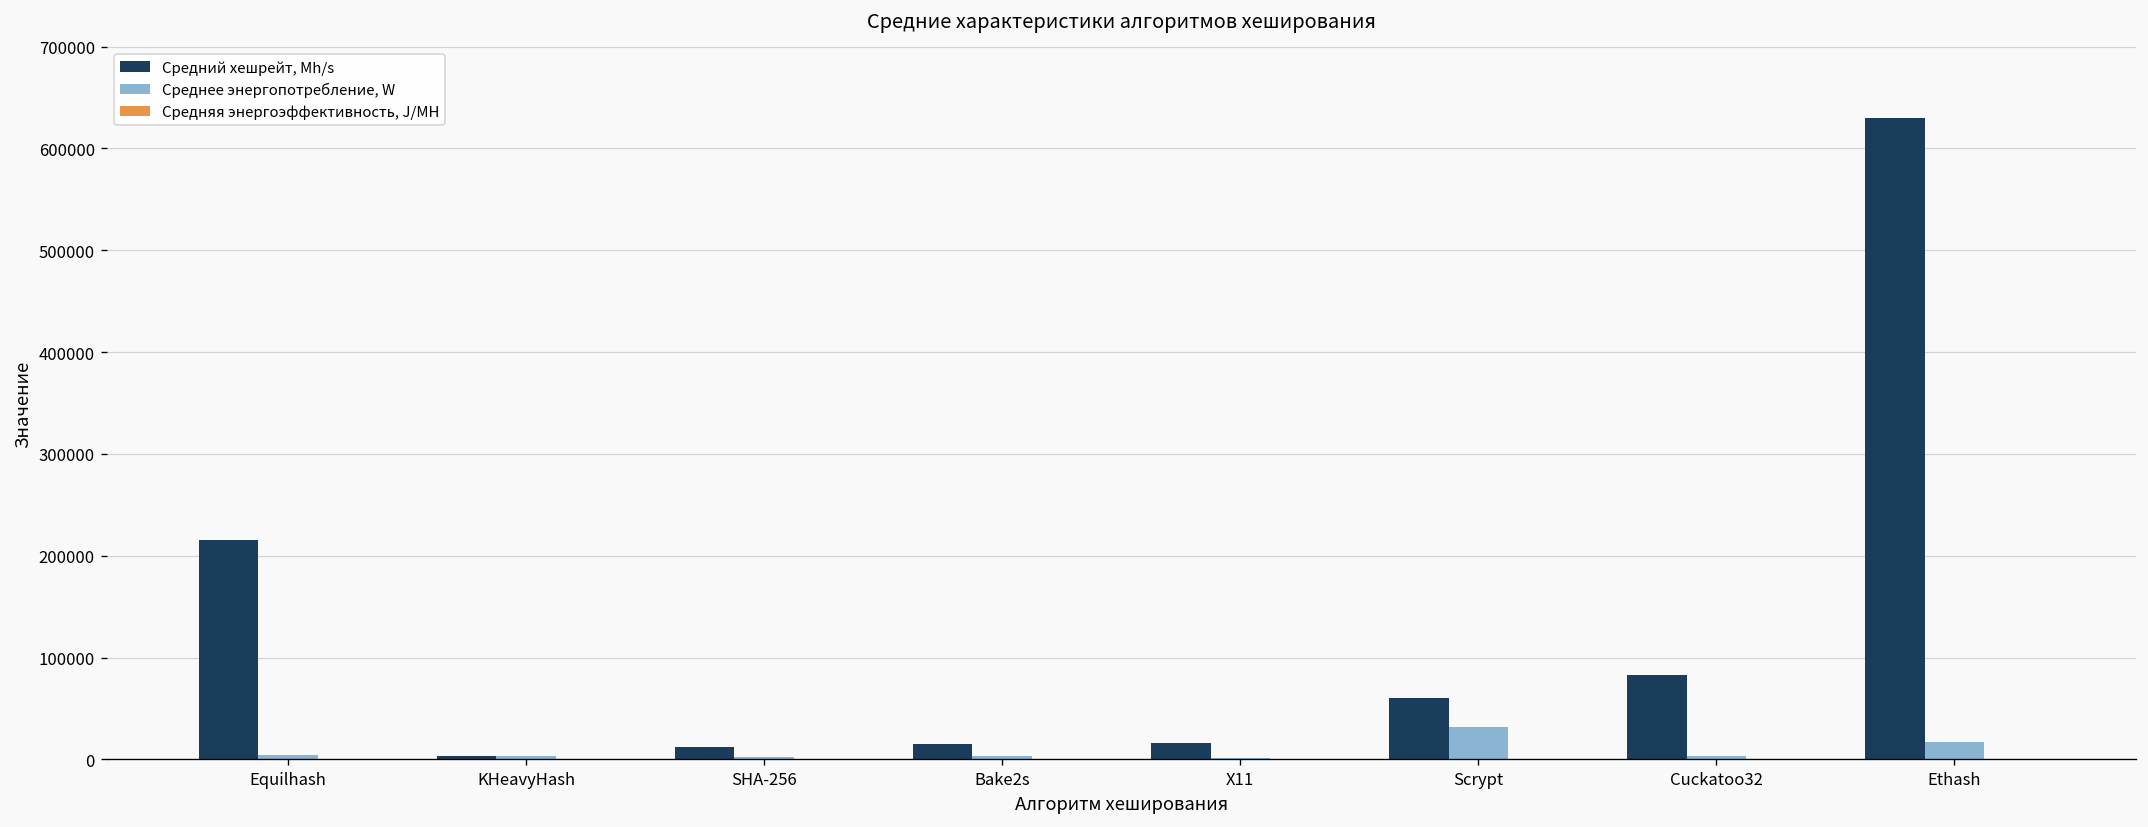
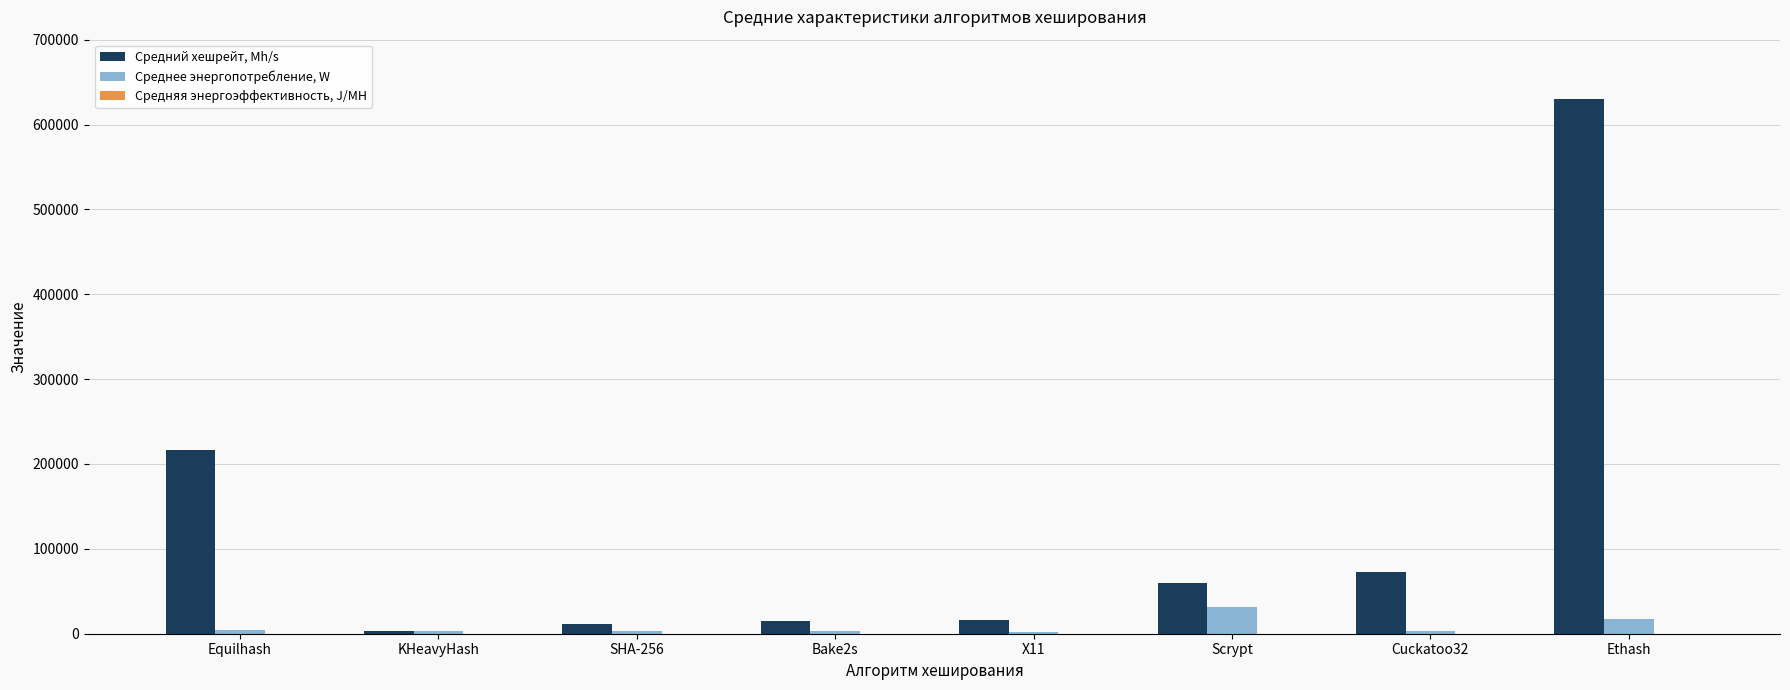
  {
    "Средний хешрейт, Mh/s": {
      "Equilhash": 220000,
      "KHeavyHash": 0,
      "SHA-256": 10000,
      "Bake2s": 10000,
      "X11": 20000,
      "Scrypt": 60000,
-     "Cuckatoo32": 80000,
+     "Cuckatoo32": 70000,
      "Ethash": 630000
    },
    "Среднее энергопотребление, W": {
      "Equilhash": 0,
      "KHeavyHash": 0,
      "Bake2s": 0,
      "Scrypt": 30000,
      "Cuckatoo32": 0,
      "Ethash": 20000
    }
  }
